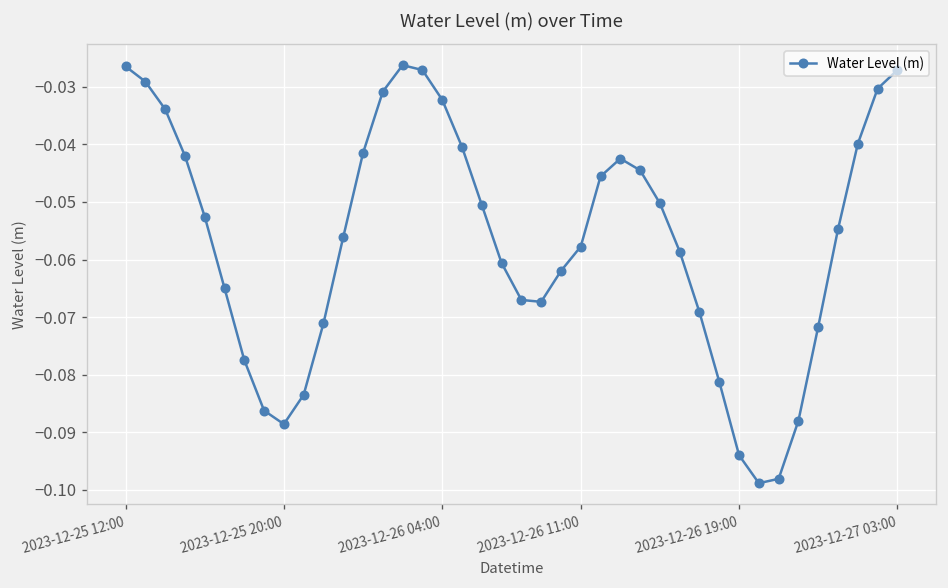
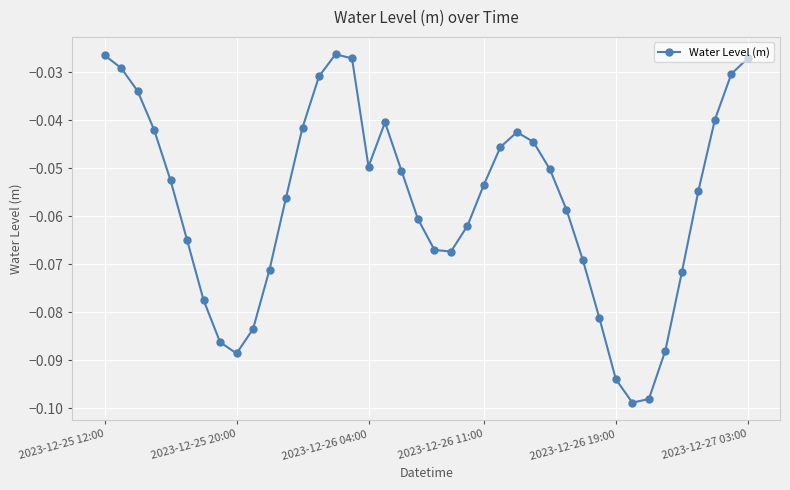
  {
    "2023-12-25 12:00": -0.026,
    "2023-12-25 20:00": -0.089,
-   "2023-12-26 04:00": -0.032,
-   "2023-12-26 11:00": -0.058,
+   "2023-12-26 04:00": -0.050,
+   "2023-12-26 11:00": -0.053,
    "2023-12-26 19:00": -0.094
  }
